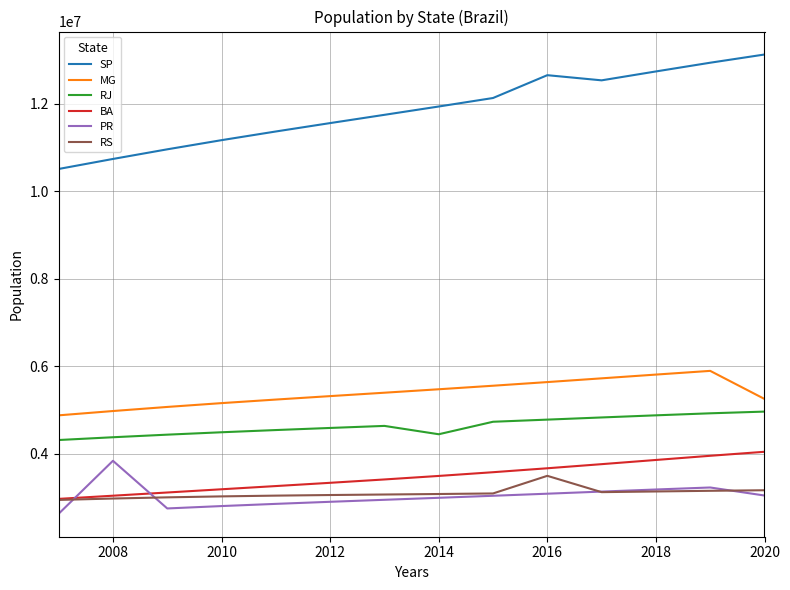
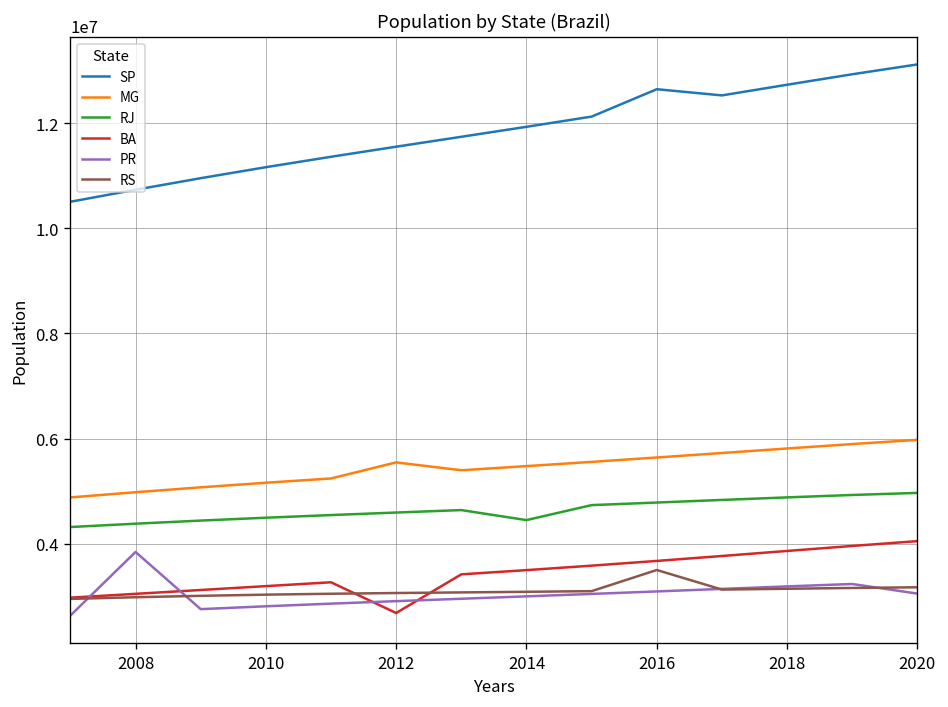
  {
    "SP": {
      "2008": 10700000,
      "2010": 11200000,
      "2012": 11600000,
      "2014": 11900000,
      "2016": 12600000,
      "2018": 12700000,
      "2020": 13100000
    },
    "MG": {
      "2008": 5000000,
      "2010": 5200000,
-     "2012": 5300000,
+     "2012": 5500000,
      "2014": 5500000,
      "2016": 5600000,
      "2018": 5800000,
-     "2020": 5300000
+     "2020": 6000000
    },
    "RJ": {
      "2008": 4400000,
      "2010": 4500000,
      "2012": 4600000,
      "2014": 4400000,
      "2016": 4800000,
      "2018": 4900000,
      "2020": 5000000
    },
    "BA": {
      "2008": 3000000,
      "2010": 3200000,
-     "2012": 3300000,
+     "2012": 2700000,
      "2014": 3500000,
      "2016": 3700000,
      "2018": 3900000,
      "2020": 4000000
    },
    "PR": {
      "2008": 3800000,
      "2010": 2800000,
      "2012": 2900000,
      "2014": 3000000,
      "2016": 3100000,
      "2020": 3000000
    },
    "RS": {
      "2008": 3000000,
      "2010": 3000000,
      "2012": 3100000,
      "2014": 3100000,
      "2016": 3500000,
      "2020": 3200000
    }
  }
